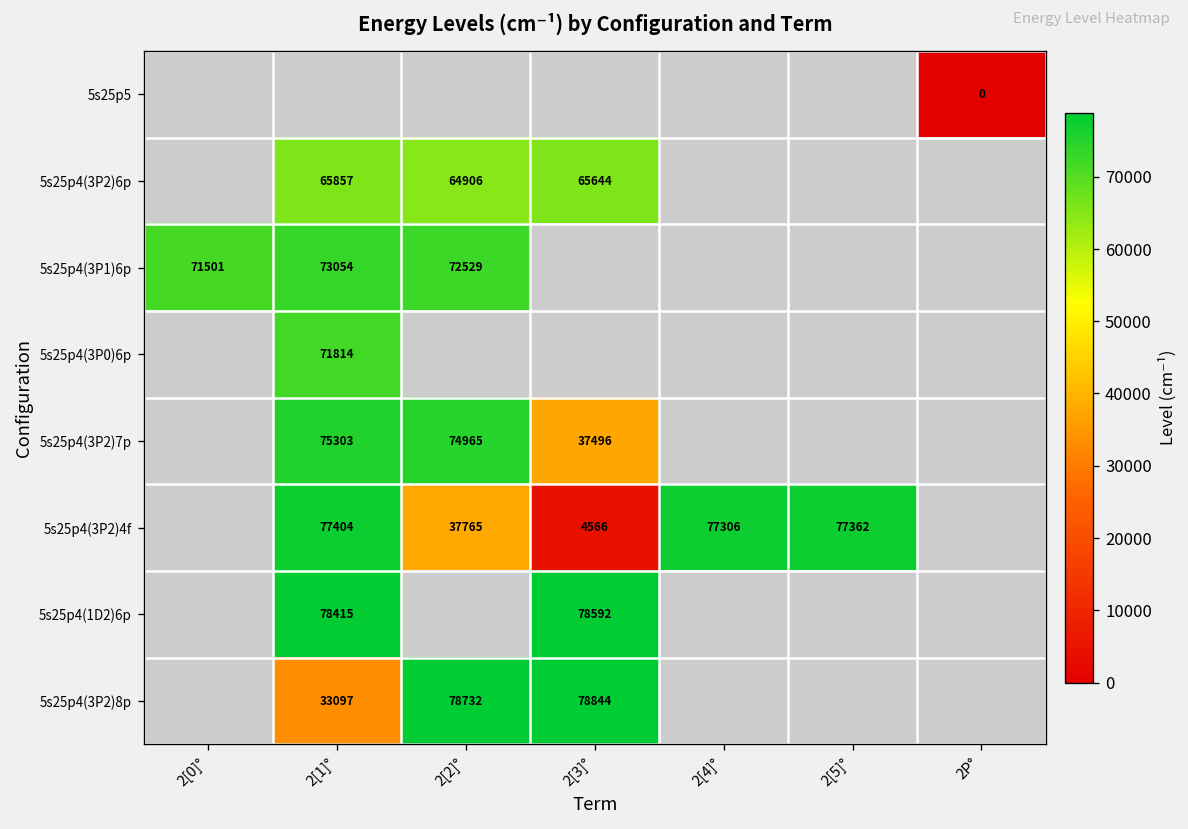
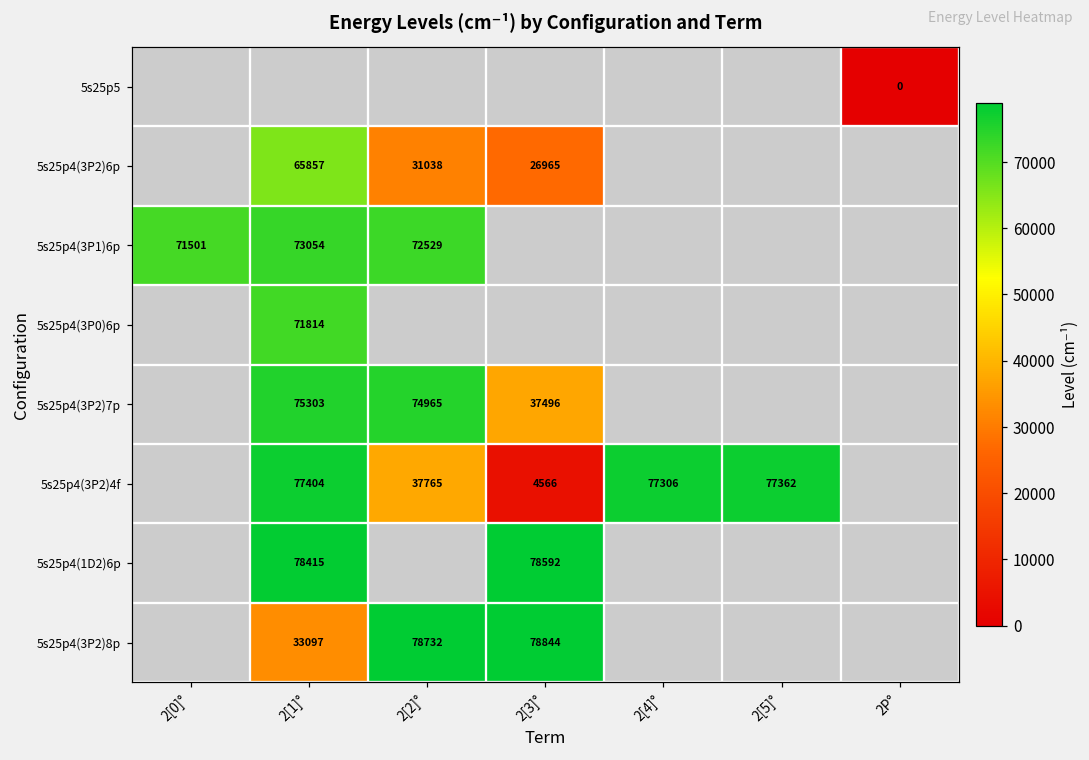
  {
    "5s25p5": {
      "2P°": 0
    },
    "5s25p4(3P2)6p": {
      "2[1]°": 65857,
-     "2[2]°": 64906,
-     "2[3]°": 65644
+     "2[2]°": 31038,
+     "2[3]°": 26965
    },
    "5s25p4(3P1)6p": {
      "2[0]°": 71501,
      "2[1]°": 73054,
      "2[2]°": 72529
    },
    "5s25p4(3P0)6p": {
      "2[1]°": 71814
    },
    "5s25p4(3P2)7p": {
      "2[1]°": 75303,
      "2[2]°": 74965,
      "2[3]°": 37496
    },
    "5s25p4(3P2)4f": {
      "2[1]°": 77404,
      "2[2]°": 37765,
      "2[3]°": 4566,
      "2[4]°": 77306,
      "2[5]°": 77362
    },
    "5s25p4(1D2)6p": {
      "2[1]°": 78415,
      "2[3]°": 78592
    },
    "5s25p4(3P2)8p": {
      "2[1]°": 33097,
      "2[2]°": 78732,
      "2[3]°": 78844
    }
  }
